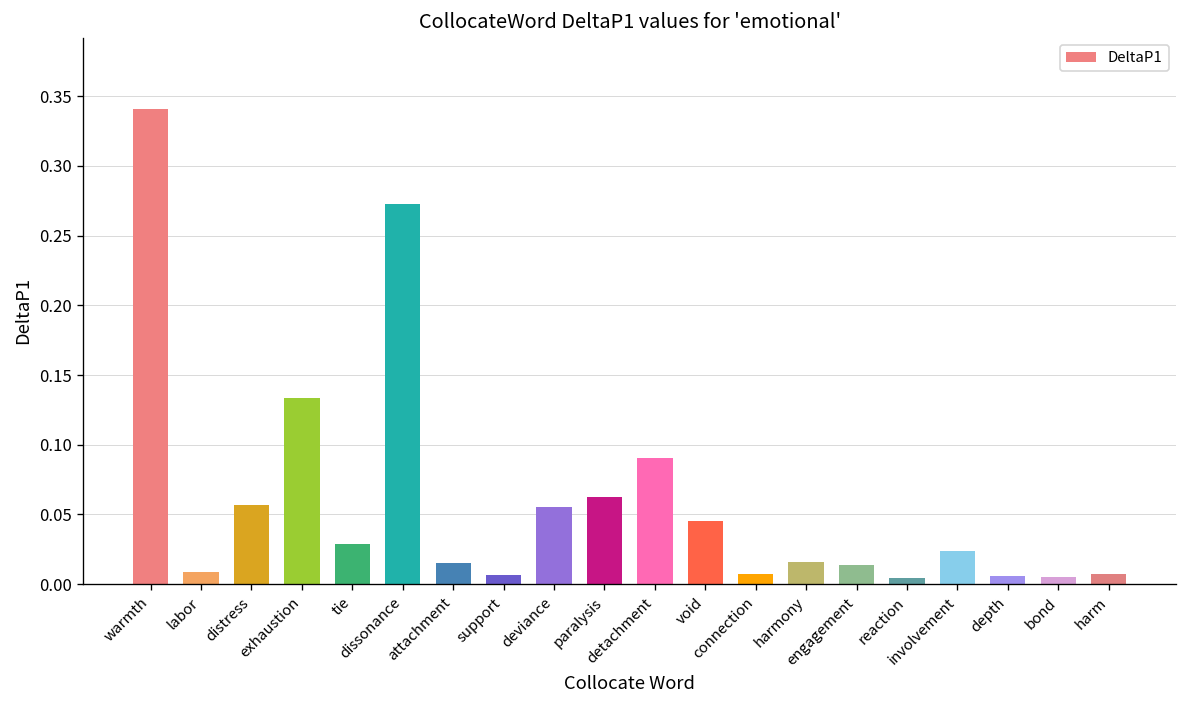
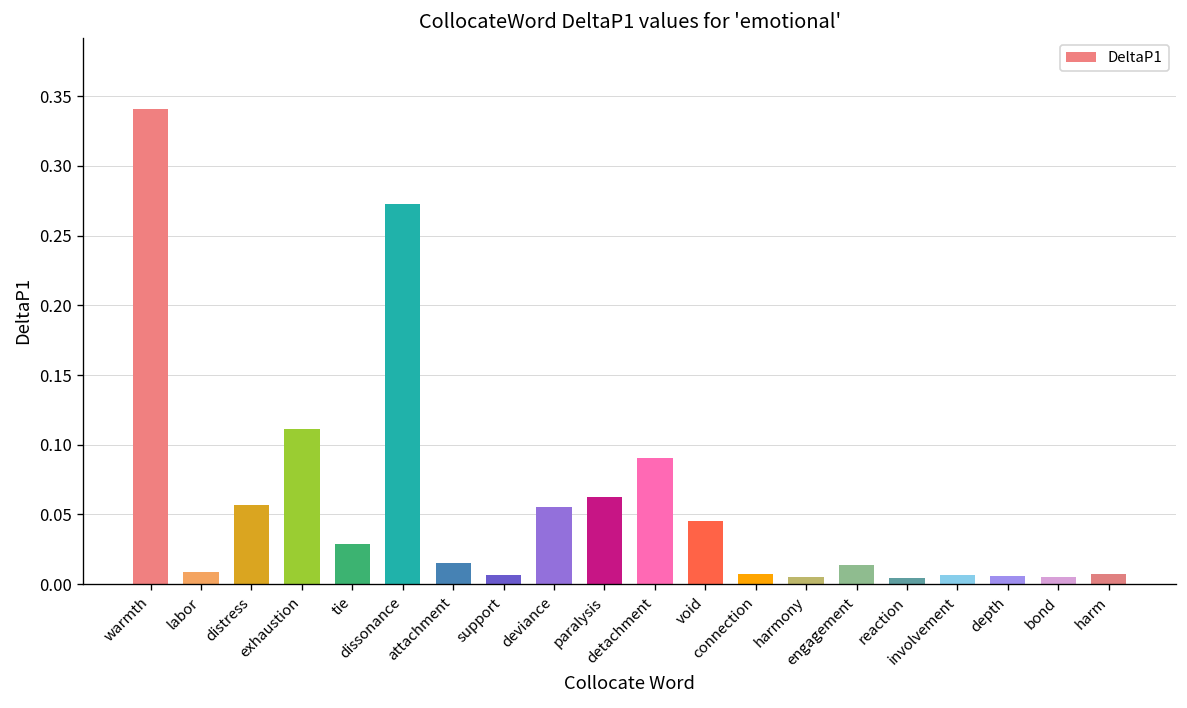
  {
    "warmth": 0.341,
    "labor": 0.008,
    "distress": 0.057,
-   "exhaustion": 0.133,
+   "exhaustion": 0.111,
    "tie": 0.029,
    "dissonance": 0.273,
    "attachment": 0.015,
    "support": 0.007,
    "deviance": 0.056,
    "paralysis": 0.062,
    "detachment": 0.091,
    "void": 0.045,
    "connection": 0.007,
-   "harmony": 0.016,
+   "harmony": 0.005,
    "engagement": 0.014,
    "reaction": 0.005,
-   "involvement": 0.024,
+   "involvement": 0.007,
    "depth": 0.006,
    "bond": 0.005,
    "harm": 0.007
  }
